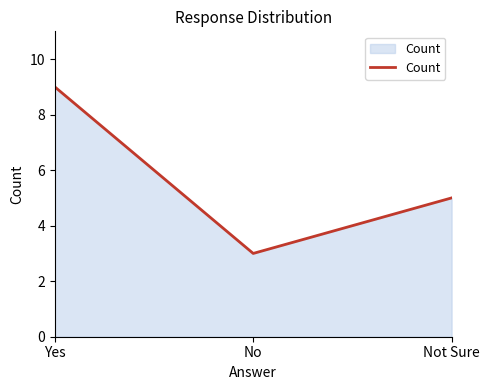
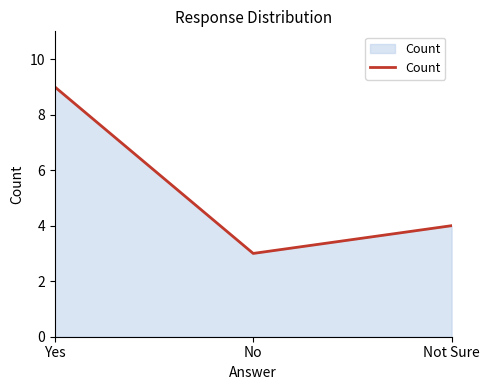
  {
    "Yes": 9,
    "No": 3,
-   "Not Sure": 5
+   "Not Sure": 4
  }
